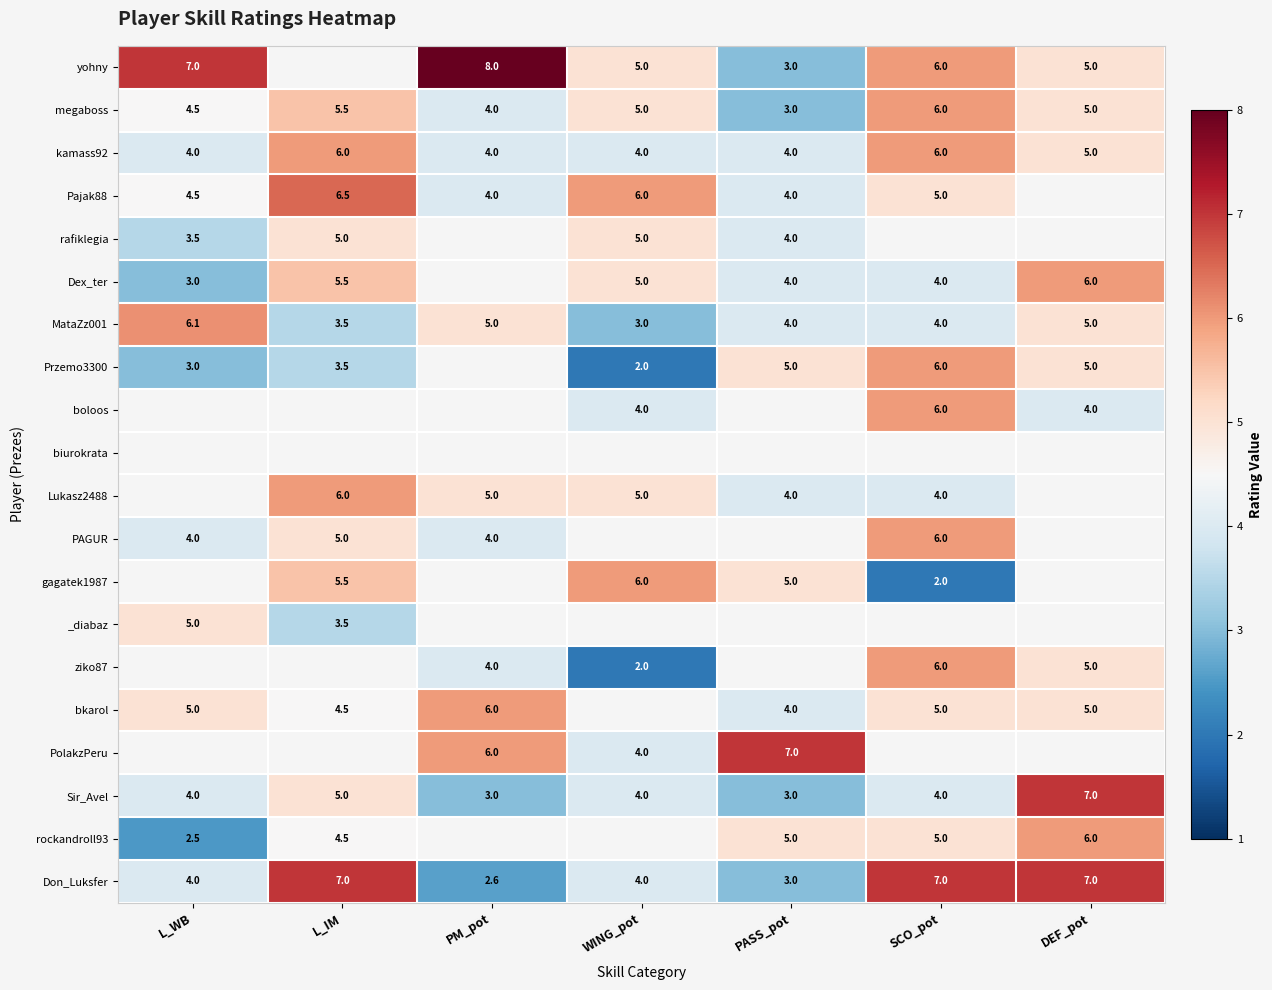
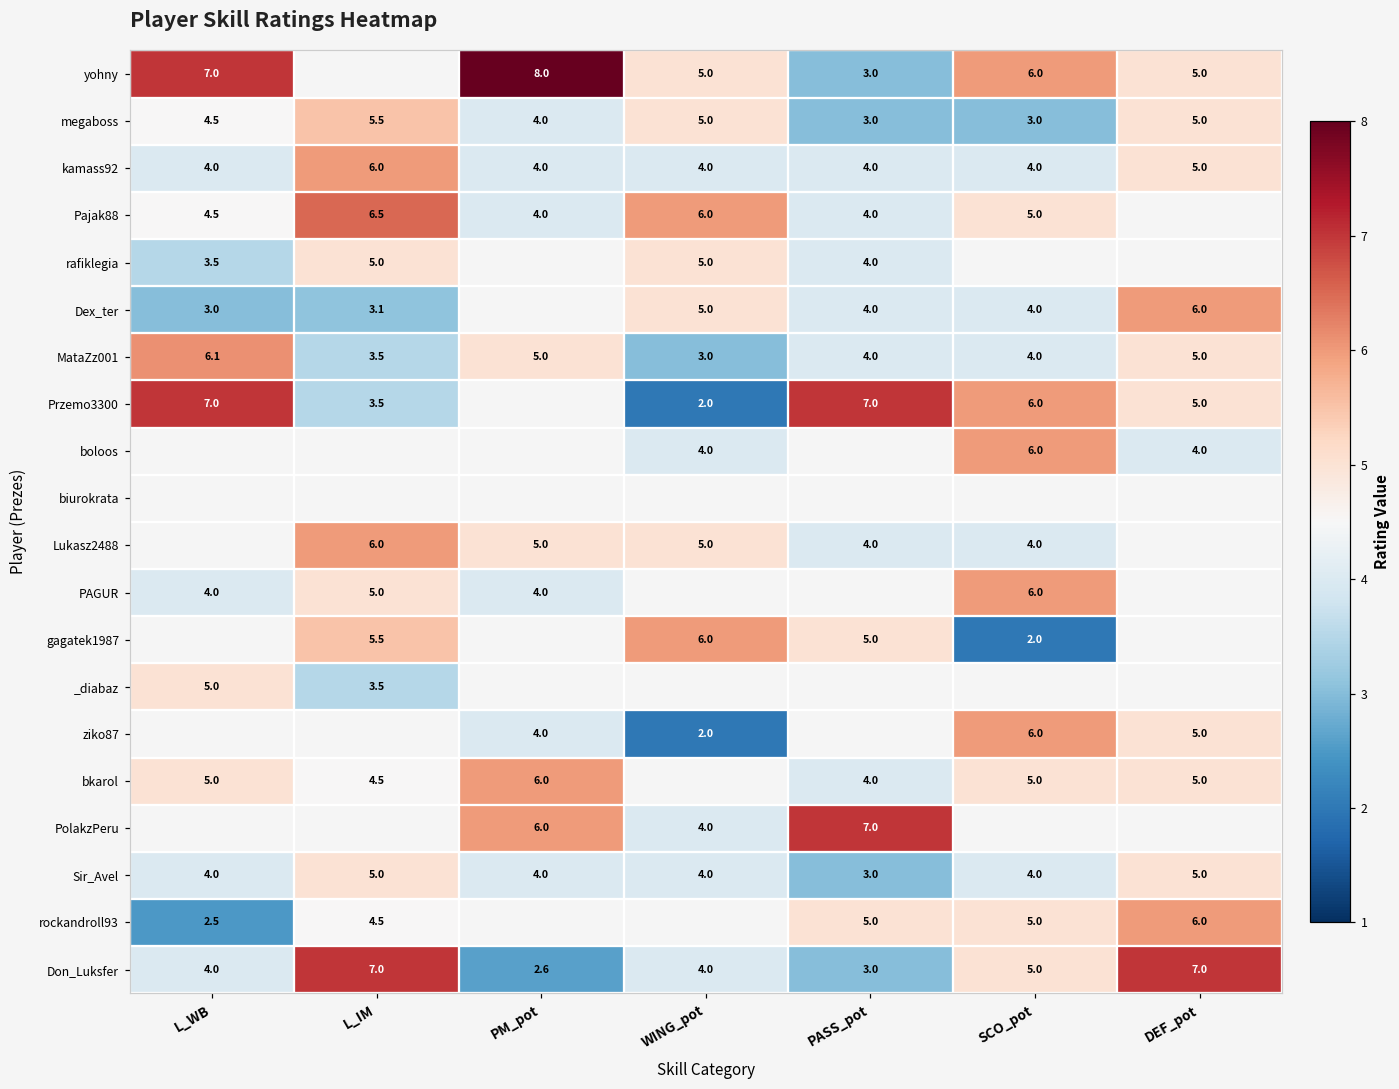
  {
    "yohny": {
      "L_WB": 7.0,
      "PM_pot": 8.0,
      "WING_pot": 5.0,
      "PASS_pot": 3.0,
      "SCO_pot": 6.0,
      "DEF_pot": 5.0
    },
    "megaboss": {
      "L_WB": 4.5,
      "L_IM": 5.5,
      "PM_pot": 4.0,
      "WING_pot": 5.0,
      "PASS_pot": 3.0,
-     "SCO_pot": 6.0,
+     "SCO_pot": 3.0,
      "DEF_pot": 5.0
    },
    "kamass92": {
      "L_WB": 4.0,
      "L_IM": 6.0,
      "PM_pot": 4.0,
      "WING_pot": 4.0,
      "PASS_pot": 4.0,
-     "SCO_pot": 6.0,
+     "SCO_pot": 4.0,
      "DEF_pot": 5.0
    },
    "Pajak88": {
      "L_WB": 4.5,
      "L_IM": 6.5,
      "PM_pot": 4.0,
      "WING_pot": 6.0,
      "PASS_pot": 4.0,
      "SCO_pot": 5.0
    },
    "rafiklegia": {
      "L_WB": 3.5,
      "L_IM": 5.0,
      "WING_pot": 5.0,
      "PASS_pot": 4.0
    },
    "Dex_ter": {
      "L_WB": 3.0,
-     "L_IM": 5.5,
+     "L_IM": 3.1,
      "WING_pot": 5.0,
      "PASS_pot": 4.0,
      "SCO_pot": 4.0,
      "DEF_pot": 6.0
    },
    "MataZz001": {
      "L_WB": 6.1,
      "L_IM": 3.5,
      "PM_pot": 5.0,
      "WING_pot": 3.0,
      "PASS_pot": 4.0,
      "SCO_pot": 4.0,
      "DEF_pot": 5.0
    },
    "Przemo3300": {
-     "L_WB": 3.0,
+     "L_WB": 7.0,
      "L_IM": 3.5,
      "WING_pot": 2.0,
-     "PASS_pot": 5.0,
+     "PASS_pot": 7.0,
      "SCO_pot": 6.0,
      "DEF_pot": 5.0
    },
    "boloos": {
      "WING_pot": 4.0,
      "SCO_pot": 6.0,
      "DEF_pot": 4.0
    },
    "Lukasz2488": {
      "L_IM": 6.0,
      "PM_pot": 5.0,
      "WING_pot": 5.0,
      "PASS_pot": 4.0,
      "SCO_pot": 4.0
    },
    "PAGUR": {
      "L_WB": 4.0,
      "L_IM": 5.0,
      "PM_pot": 4.0,
      "SCO_pot": 6.0
    },
    "gagatek1987": {
      "L_IM": 5.5,
      "WING_pot": 6.0,
      "PASS_pot": 5.0,
      "SCO_pot": 2.0
    },
    "_diabaz": {
      "L_WB": 5.0,
      "L_IM": 3.5
    },
    "ziko87": {
      "PM_pot": 4.0,
      "WING_pot": 2.0,
      "SCO_pot": 6.0,
      "DEF_pot": 5.0
    },
    "bkarol": {
      "L_WB": 5.0,
      "L_IM": 4.5,
      "PM_pot": 6.0,
      "PASS_pot": 4.0,
      "SCO_pot": 5.0,
      "DEF_pot": 5.0
    },
    "PolakzPeru": {
      "PM_pot": 6.0,
      "WING_pot": 4.0,
      "PASS_pot": 7.0
    },
    "Sir_Avel": {
      "L_WB": 4.0,
      "L_IM": 5.0,
-     "PM_pot": 3.0,
+     "PM_pot": 4.0,
      "WING_pot": 4.0,
      "PASS_pot": 3.0,
      "SCO_pot": 4.0,
-     "DEF_pot": 7.0
+     "DEF_pot": 5.0
    },
    "rockandroll93": {
      "L_WB": 2.5,
      "L_IM": 4.5,
      "PASS_pot": 5.0,
      "SCO_pot": 5.0,
      "DEF_pot": 6.0
    },
    "Don_Luksfer": {
      "L_WB": 4.0,
      "L_IM": 7.0,
      "PM_pot": 2.6,
      "WING_pot": 4.0,
      "PASS_pot": 3.0,
-     "SCO_pot": 7.0,
+     "SCO_pot": 5.0,
      "DEF_pot": 7.0
    }
  }
